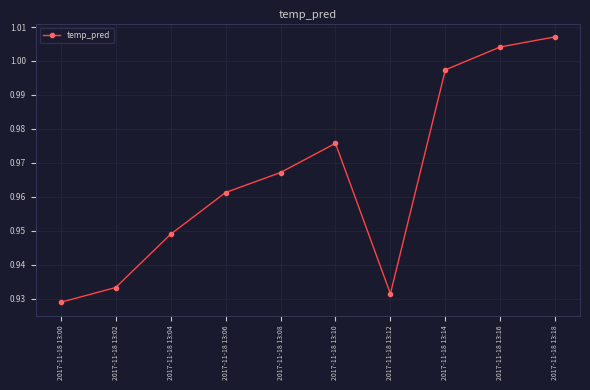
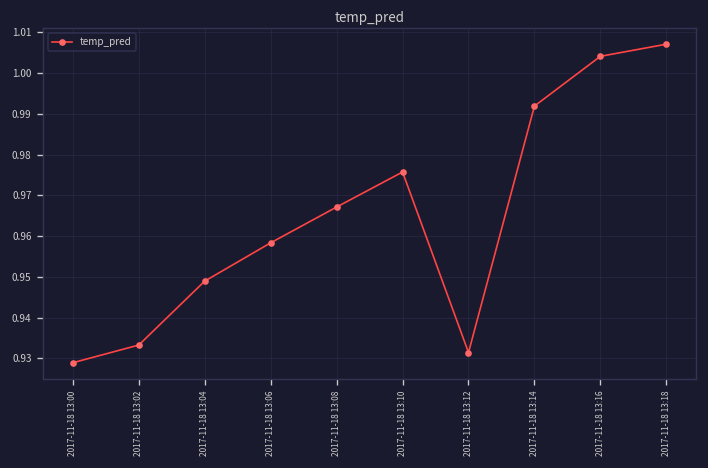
  {
    "2017-11-18 13:00": 0.929,
    "2017-11-18 13:02": 0.933,
    "2017-11-18 13:04": 0.949,
-   "2017-11-18 13:06": 0.961,
+   "2017-11-18 13:06": 0.958,
    "2017-11-18 13:08": 0.967,
    "2017-11-18 13:10": 0.976,
    "2017-11-18 13:12": 0.931,
-   "2017-11-18 13:14": 0.997,
+   "2017-11-18 13:14": 0.992,
    "2017-11-18 13:16": 1.004,
    "2017-11-18 13:18": 1.007
  }
